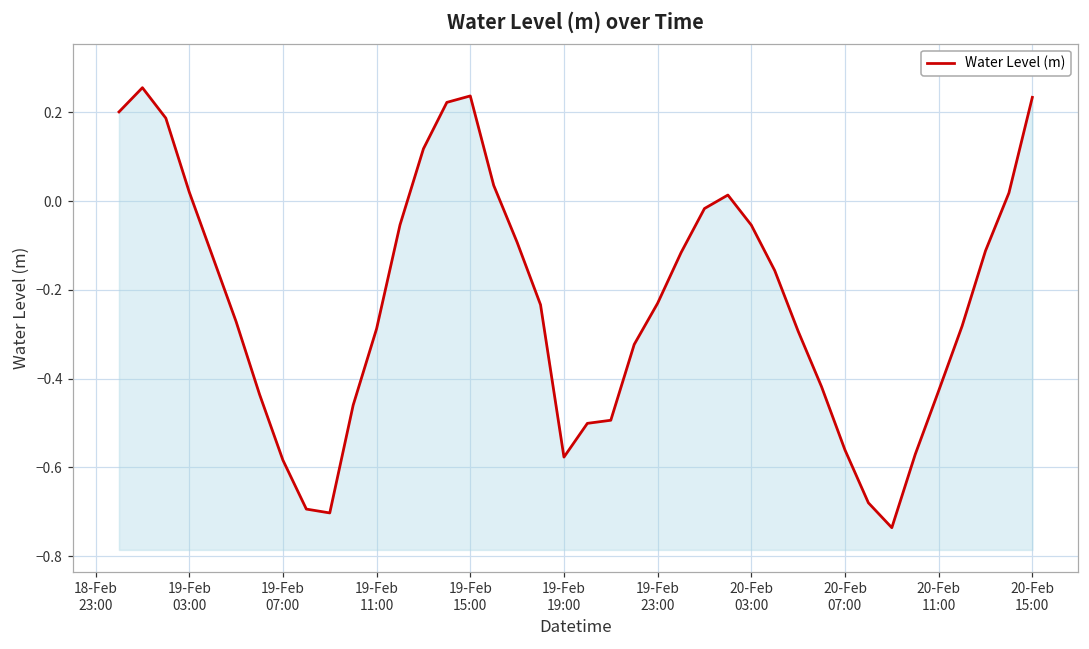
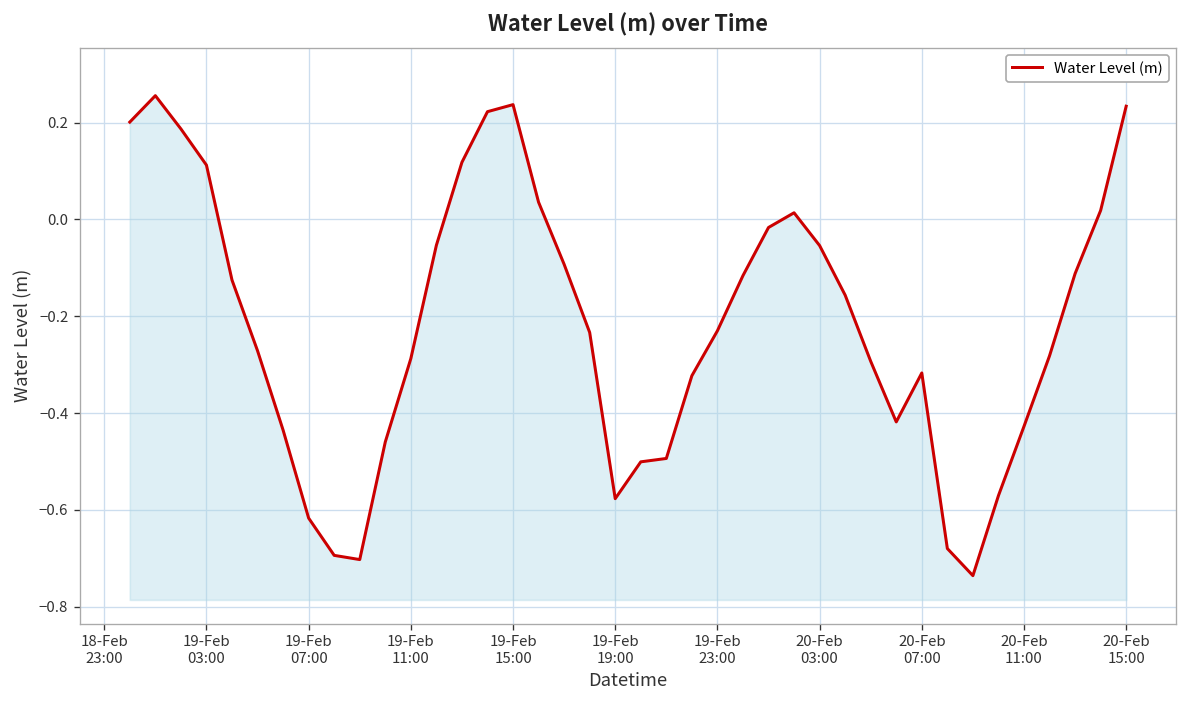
  {
-   "19-Feb 03:00": 0.02,
-   "19-Feb 07:00": -0.58,
+   "19-Feb 03:00": 0.11,
+   "19-Feb 07:00": -0.62,
    "19-Feb 11:00": -0.29,
    "19-Feb 15:00": 0.24,
    "19-Feb 19:00": -0.58,
    "19-Feb 23:00": -0.23,
    "20-Feb 03:00": -0.05,
-   "20-Feb 07:00": -0.56,
+   "20-Feb 07:00": -0.32,
    "20-Feb 11:00": -0.43,
    "20-Feb 15:00": 0.23
  }
